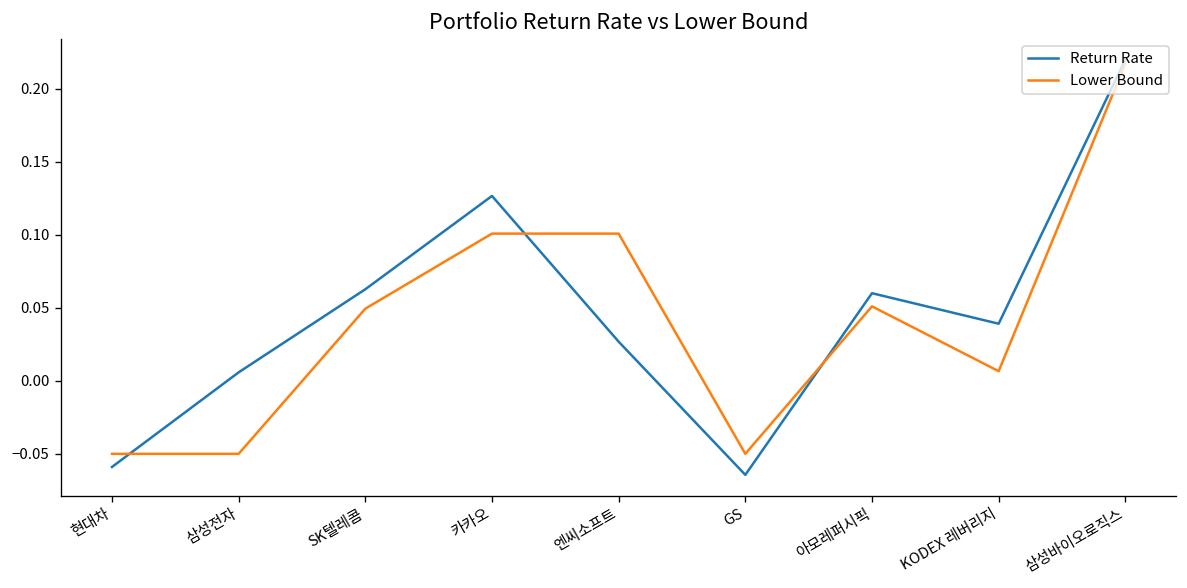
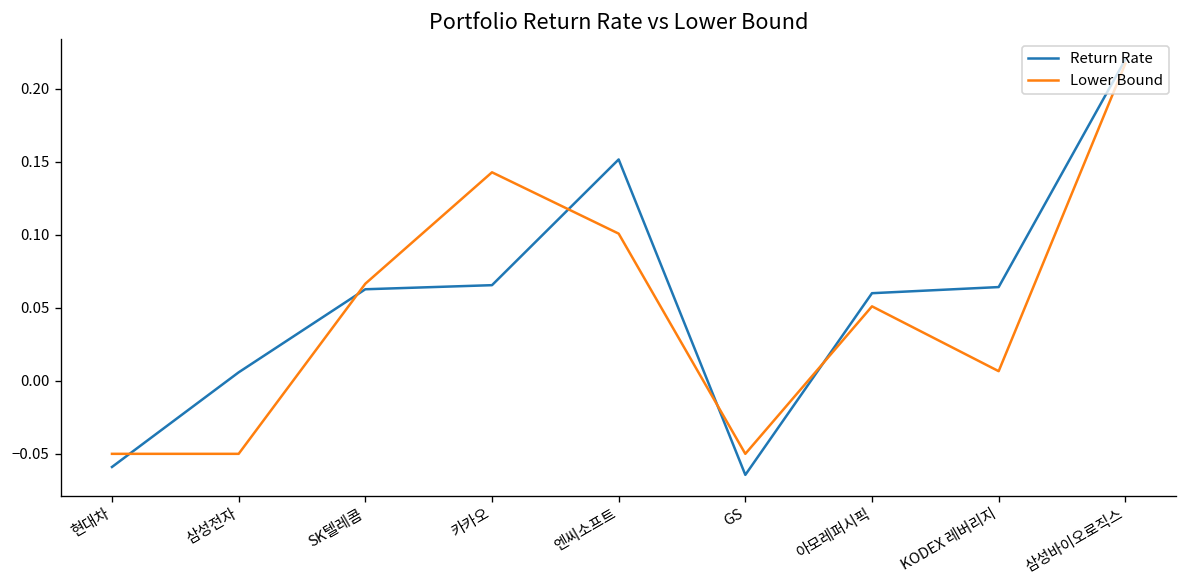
  {
    "Return Rate": {
      "현대차": -0.059,
      "삼성전자": 0.006,
      "SK텔레콤": 0.063,
-     "카카오": 0.127,
-     "엔씨소프트": 0.027,
+     "카카오": 0.066,
+     "엔씨소프트": 0.152,
      "GS": -0.064,
      "아모레퍼시픽": 0.060,
-     "KODEX 레버리지": 0.039
+     "KODEX 레버리지": 0.064
    },
    "Lower Bound": {
      "현대차": -0.050,
      "삼성전자": -0.050,
-     "SK텔레콤": 0.049,
-     "카카오": 0.101,
+     "SK텔레콤": 0.067,
+     "카카오": 0.143,
      "엔씨소프트": 0.101,
      "GS": -0.050,
      "아모레퍼시픽": 0.051,
      "KODEX 레버리지": 0.007
    }
  }
